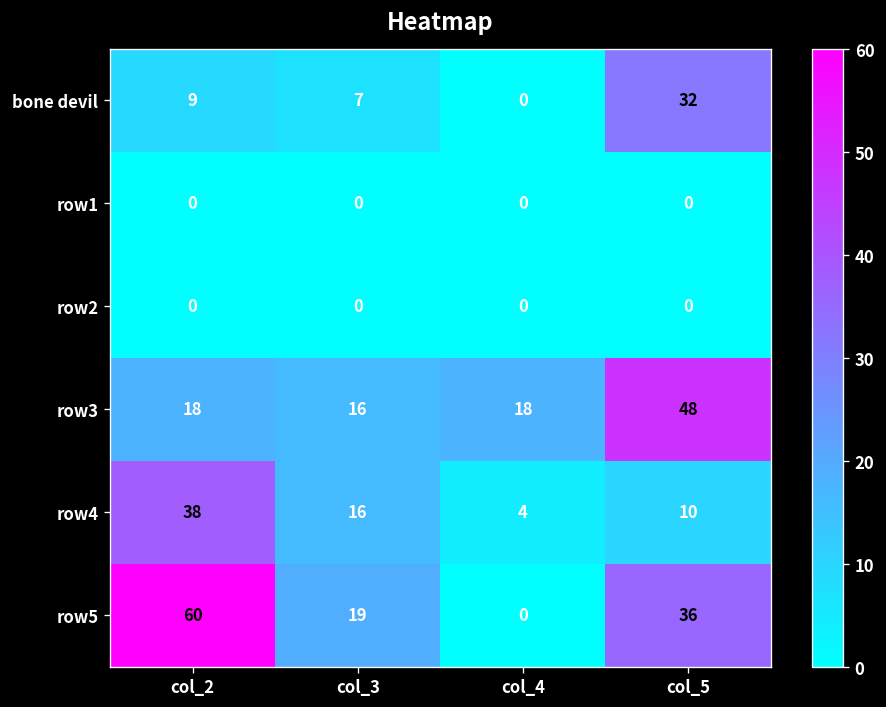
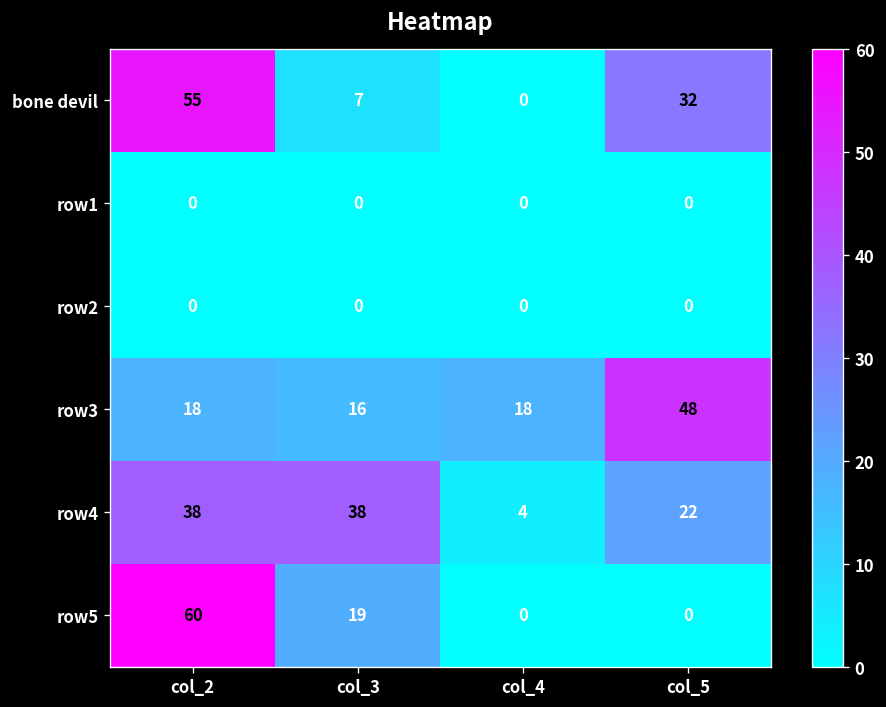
  {
    "bone devil": {
-     "col_2": 9,
+     "col_2": 55,
      "col_3": 7,
      "col_4": 0,
      "col_5": 32
    },
    "row1": {
      "col_2": 0,
      "col_3": 0,
      "col_4": 0,
      "col_5": 0
    },
    "row2": {
      "col_2": 0,
      "col_3": 0,
      "col_4": 0,
      "col_5": 0
    },
    "row3": {
      "col_2": 18,
      "col_3": 16,
      "col_4": 18,
      "col_5": 48
    },
    "row4": {
      "col_2": 38,
-     "col_3": 16,
+     "col_3": 38,
      "col_4": 4,
-     "col_5": 10
+     "col_5": 22
    },
    "row5": {
      "col_2": 60,
      "col_3": 19,
      "col_4": 0,
-     "col_5": 36
+     "col_5": 0
    }
  }
